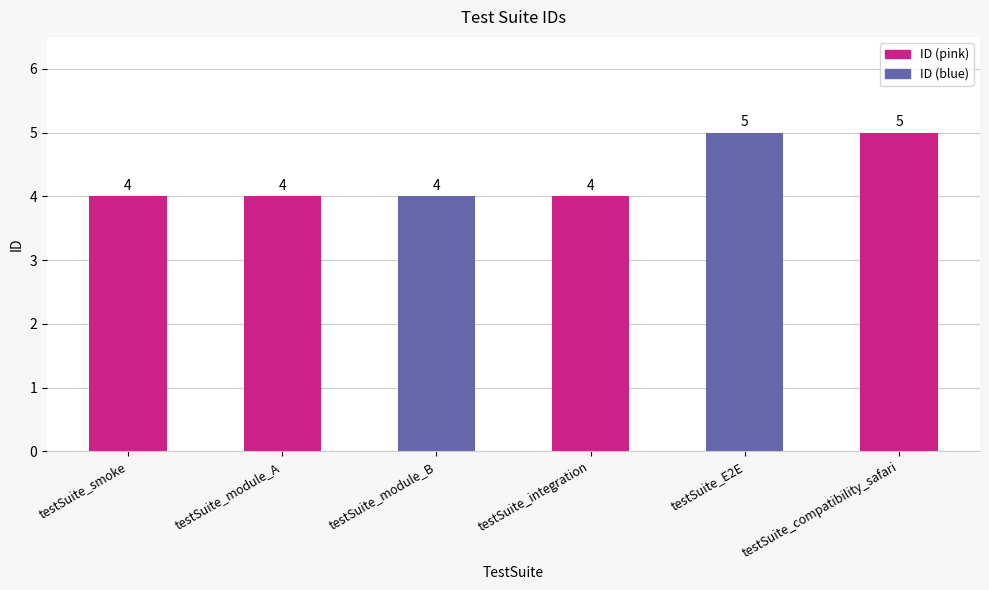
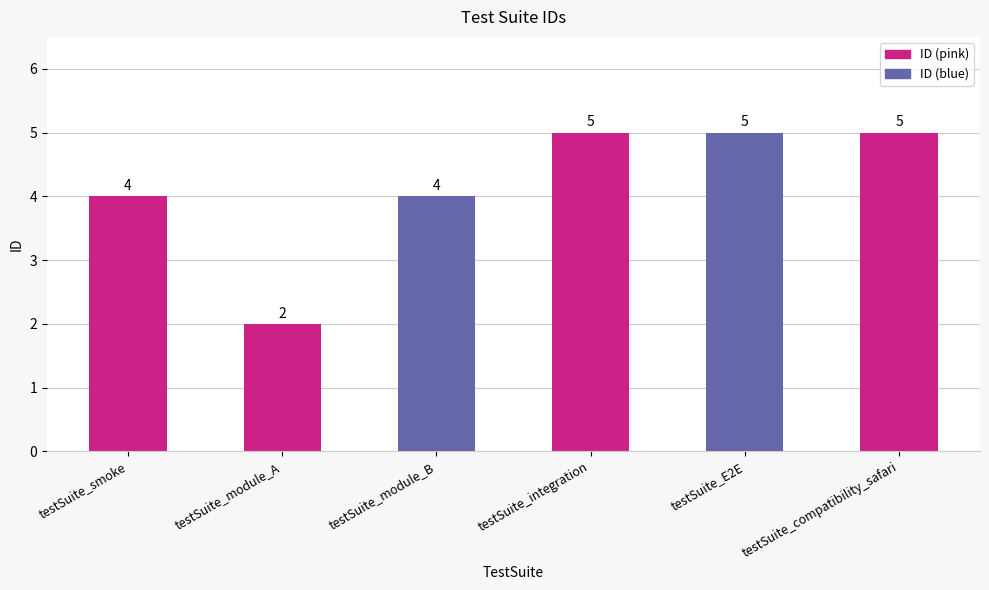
  {
    "testSuite_smoke": 4,
-   "testSuite_module_A": 4,
+   "testSuite_module_A": 2,
    "testSuite_module_B": 4,
-   "testSuite_integration": 4,
+   "testSuite_integration": 5,
    "testSuite_E2E": 5,
    "testSuite_compatibility_safari": 5
  }
